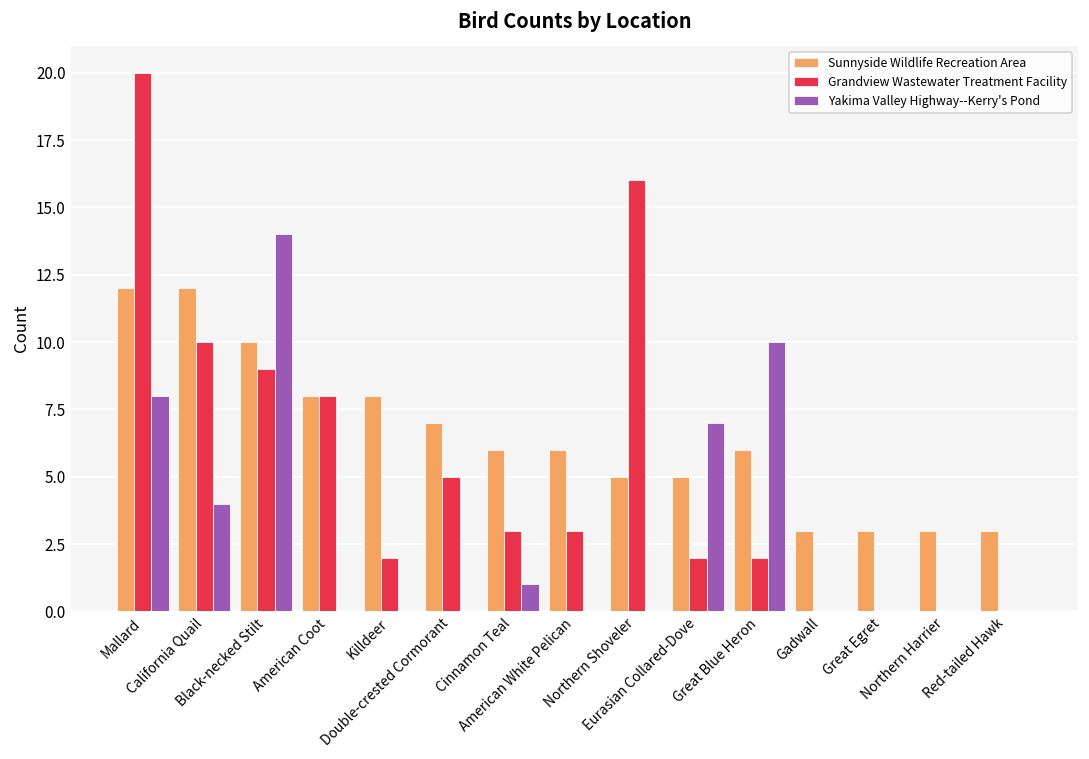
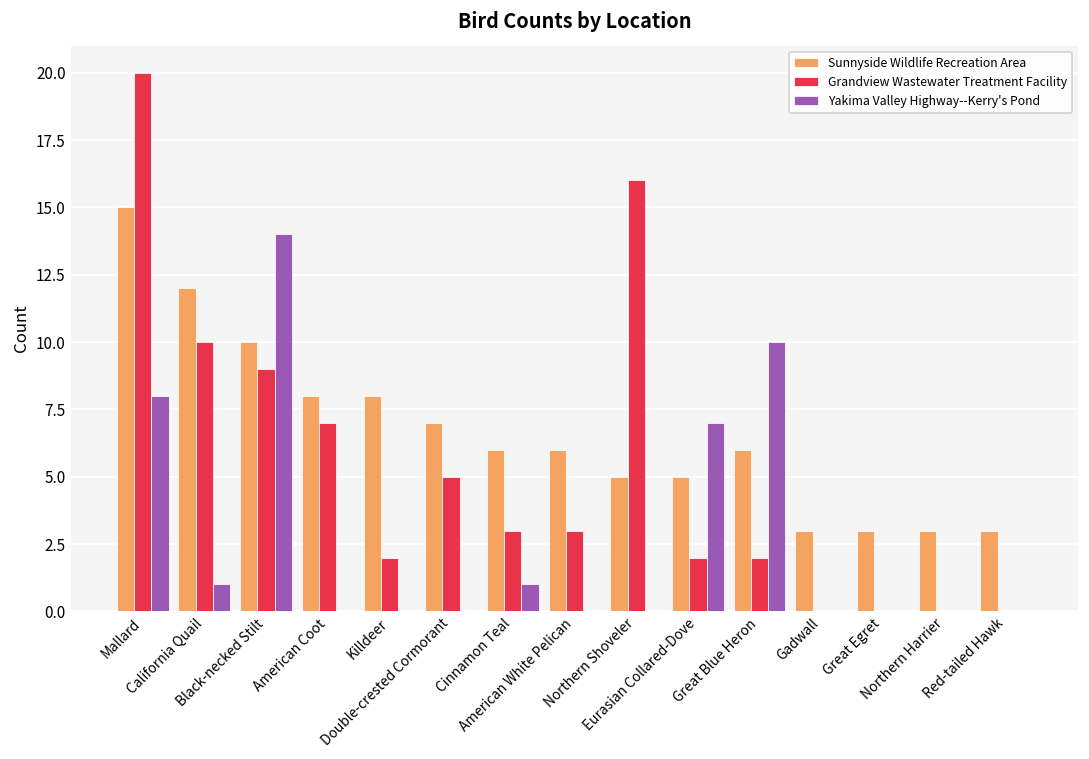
  {
    "Sunnyside Wildlife Recreation Area": {
-     "Mallard": 12,
+     "Mallard": 15,
      "California Quail": 12,
      "Black-necked Stilt": 10,
      "American Coot": 8,
      "Killdeer": 8,
      "Double-crested Cormorant": 7,
      "Cinnamon Teal": 6,
      "American White Pelican": 6,
      "Northern Shoveler": 5,
      "Eurasian Collared-Dove": 5,
      "Great Blue Heron": 6,
      "Gadwall": 3,
      "Great Egret": 3,
      "Northern Harrier": 3,
      "Red-tailed Hawk": 3
    },
    "Grandview Wastewater Treatment Facility": {
      "Mallard": 20,
      "California Quail": 10,
      "Black-necked Stilt": 9,
-     "American Coot": 8,
+     "American Coot": 7,
      "Killdeer": 2,
      "Double-crested Cormorant": 5,
      "Cinnamon Teal": 3,
      "American White Pelican": 3,
      "Northern Shoveler": 16,
      "Eurasian Collared-Dove": 2,
      "Great Blue Heron": 2,
      "Gadwall": 0,
      "Great Egret": 0,
      "Northern Harrier": 0,
      "Red-tailed Hawk": 0
    },
    "Yakima Valley Highway--Kerry's Pond": {
      "Mallard": 8,
-     "California Quail": 4,
+     "California Quail": 1,
      "Black-necked Stilt": 14,
      "American Coot": 0,
      "Killdeer": 0,
      "Double-crested Cormorant": 0,
      "Cinnamon Teal": 1,
      "American White Pelican": 0,
      "Northern Shoveler": 0,
      "Eurasian Collared-Dove": 7,
      "Great Blue Heron": 10,
      "Gadwall": 0,
      "Great Egret": 0,
      "Northern Harrier": 0,
      "Red-tailed Hawk": 0
    }
  }
